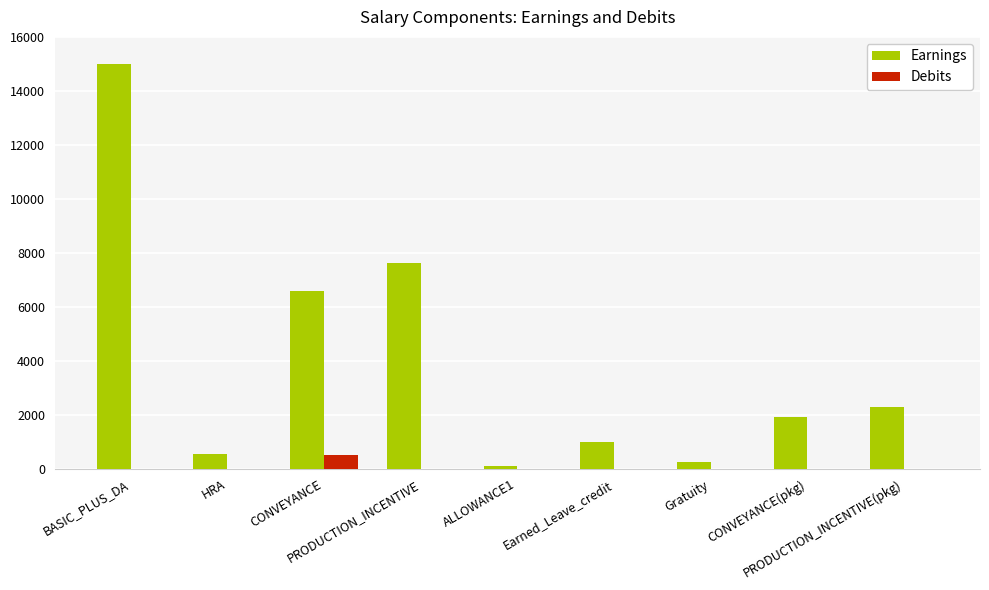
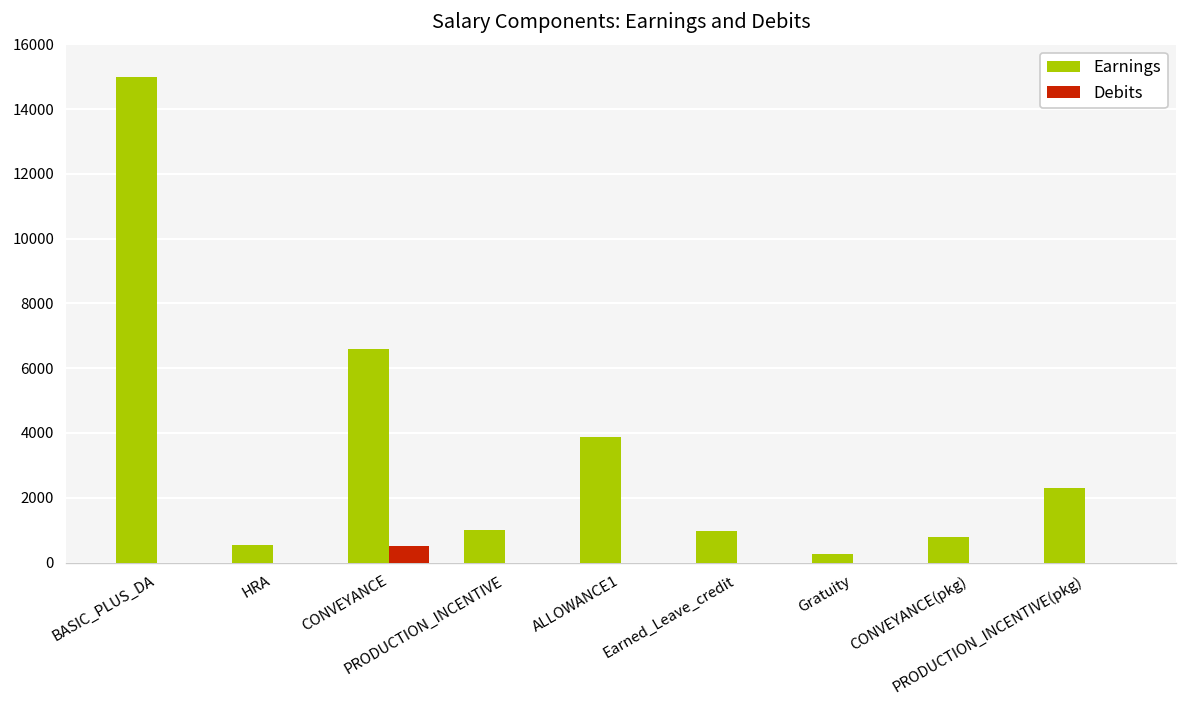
  {
    "Earnings": {
      "BASIC_PLUS_DA": 15000,
      "HRA": 500,
      "CONVEYANCE": 6600,
-     "PRODUCTION_INCENTIVE": 7600,
-     "ALLOWANCE1": 100,
+     "PRODUCTION_INCENTIVE": 1000,
+     "ALLOWANCE1": 3900,
      "Earned_Leave_credit": 1000,
      "Gratuity": 200,
-     "CONVEYANCE(pkg)": 1900,
+     "CONVEYANCE(pkg)": 800,
      "PRODUCTION_INCENTIVE(pkg)": 2300
    },
    "Debits": {
      "BASIC_PLUS_DA": 0,
      "HRA": 0,
      "CONVEYANCE": 500,
      "PRODUCTION_INCENTIVE": 0,
      "ALLOWANCE1": 0,
      "Earned_Leave_credit": 0,
      "Gratuity": 0,
      "CONVEYANCE(pkg)": 0,
      "PRODUCTION_INCENTIVE(pkg)": 0
    }
  }
